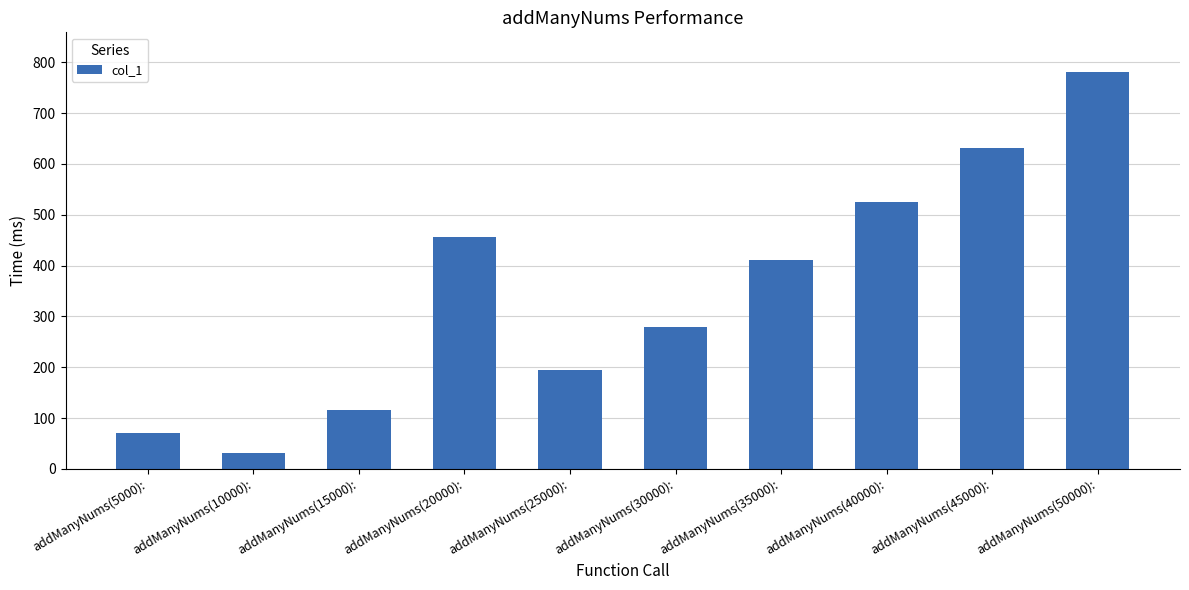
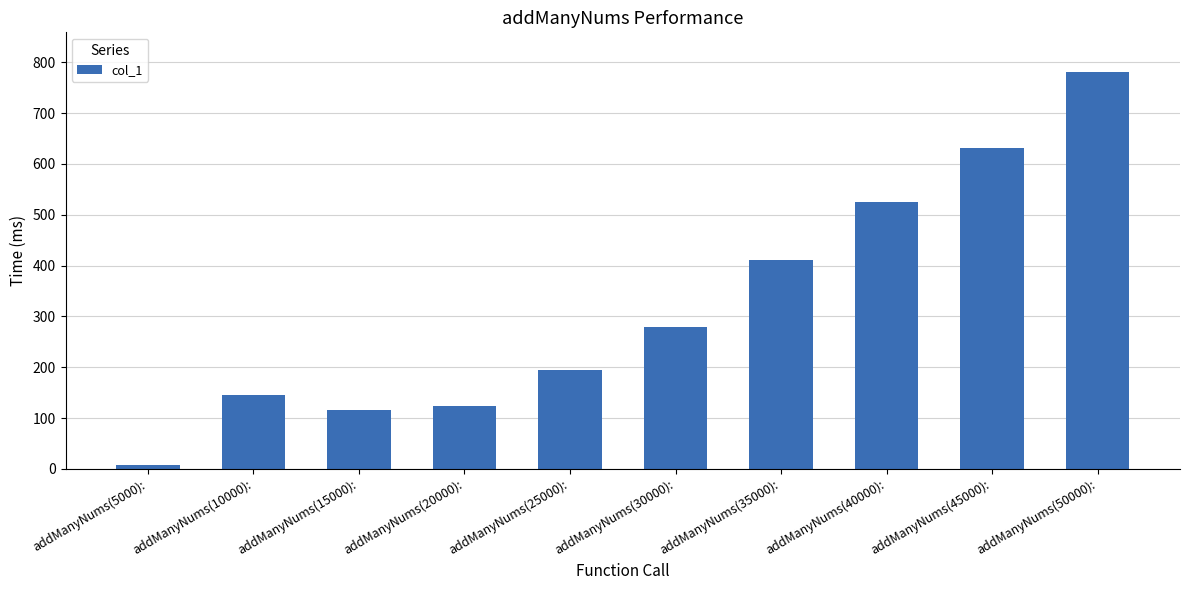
  {
-   "addManyNums(5000):": 70,
-   "addManyNums(10000):": 30,
+   "addManyNums(5000):": 10,
+   "addManyNums(10000):": 150,
    "addManyNums(15000):": 120,
-   "addManyNums(20000):": 460,
+   "addManyNums(20000):": 120,
    "addManyNums(25000):": 190,
    "addManyNums(30000):": 280,
    "addManyNums(35000):": 410,
    "addManyNums(40000):": 520,
    "addManyNums(45000):": 630,
    "addManyNums(50000):": 780
  }
